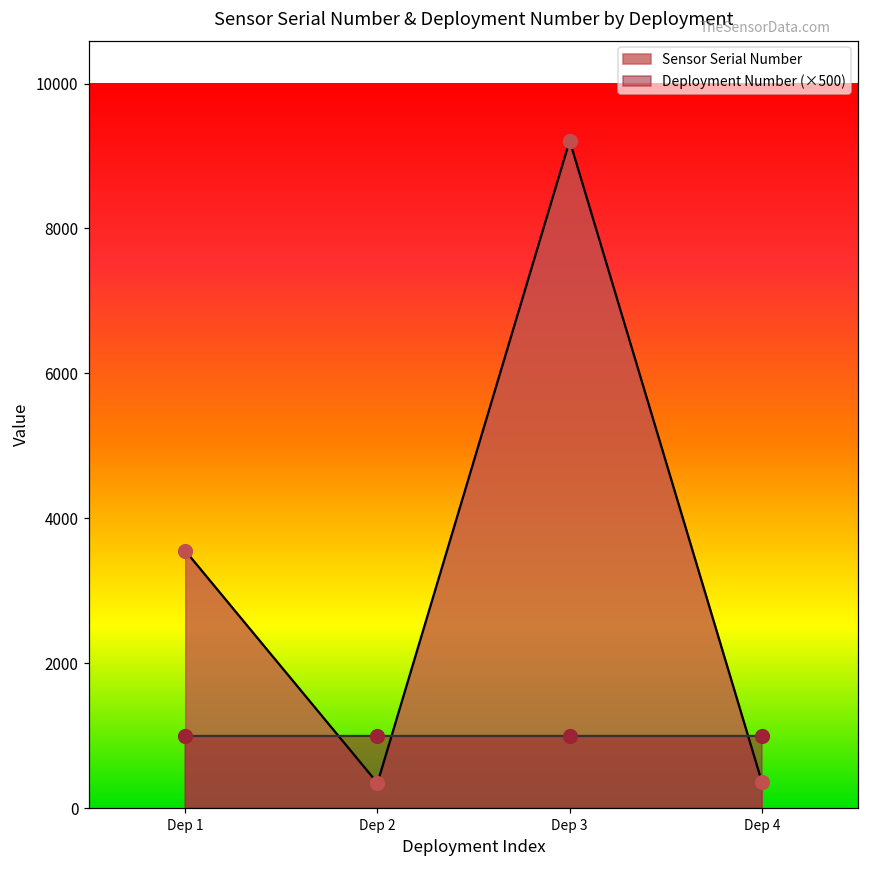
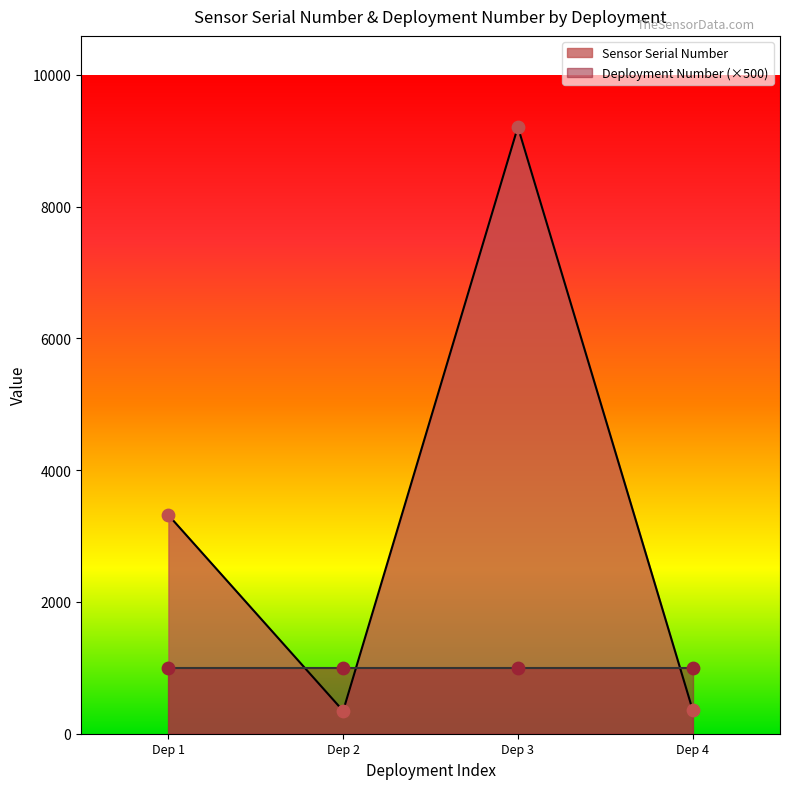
  {
    "Sensor Serial Number": {
-     "Dep 1": 3600,
+     "Dep 1": 3300,
      "Dep 2": 300,
      "Dep 3": 9200,
      "Dep 4": 400
    },
    "Deployment Number (×500)": {
      "Dep 1": 1000,
      "Dep 2": 1000,
      "Dep 3": 1000,
      "Dep 4": 1000
    }
  }
